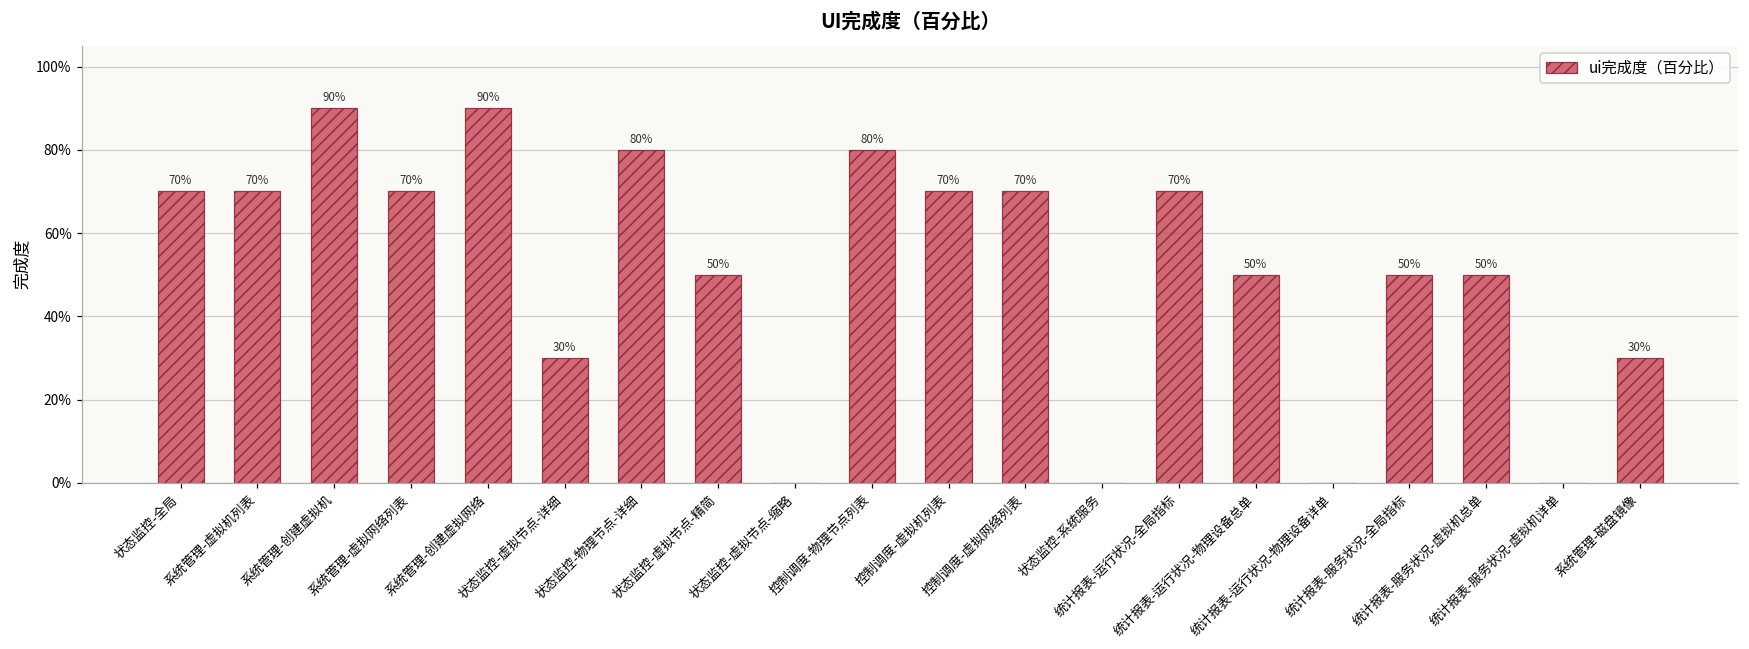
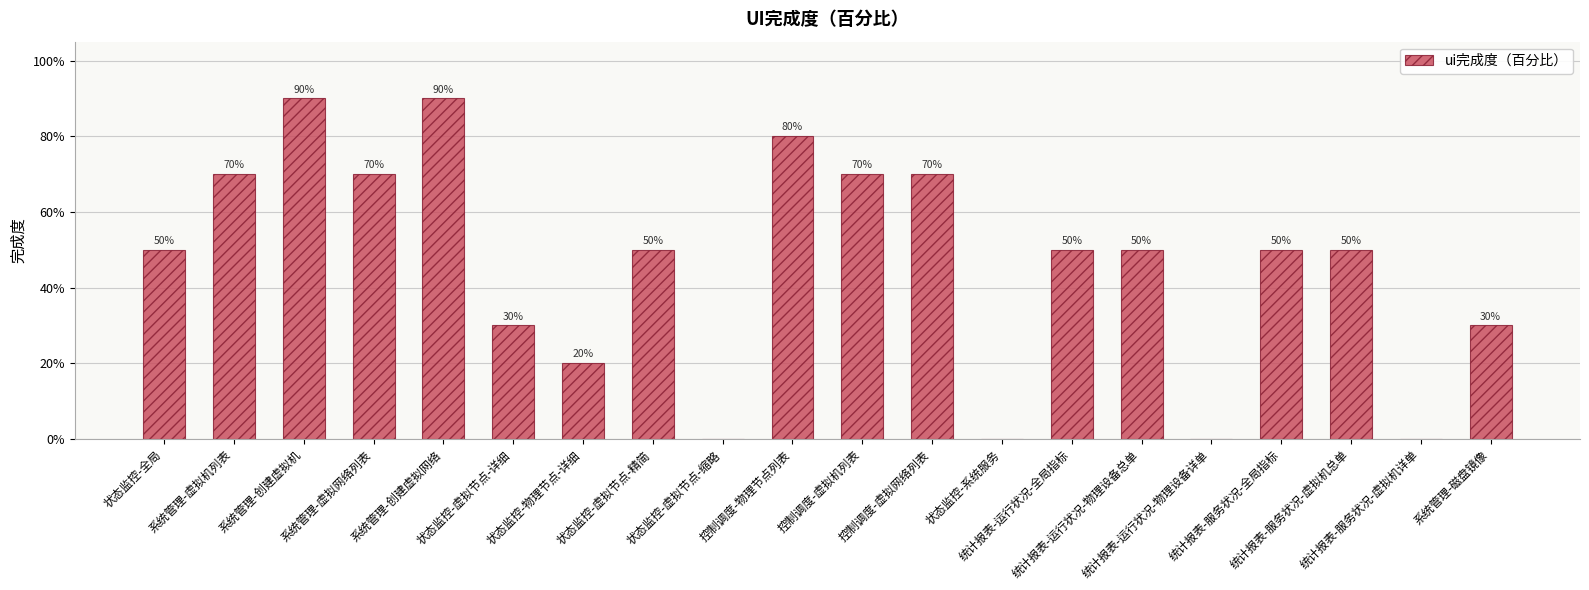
  {
-   "状态监控-全局": "70%",
+   "状态监控-全局": "50%",
    "系统管理-虚拟机列表": "70%",
    "系统管理-创建虚拟机": "90%",
    "系统管理-虚拟网络列表": "70%",
    "系统管理-创建虚拟网络": "90%",
    "状态监控-虚拟节点-详细": "30%",
-   "状态监控-物理节点-详细": "80%",
+   "状态监控-物理节点-详细": "20%",
    "状态监控-虚拟节点-精简": "50%",
    "控制调度-物理节点列表": "80%",
    "控制调度-虚拟机列表": "70%",
    "控制调度-虚拟网络列表": "70%",
-   "统计报表-运行状况-全局指标": "70%",
+   "统计报表-运行状况-全局指标": "50%",
    "统计报表-运行状况-物理设备总单": "50%",
    "统计报表-服务状况-全局指标": "50%",
    "统计报表-服务状况-虚拟机总单": "50%",
    "系统管理-磁盘镜像": "30%"
  }
